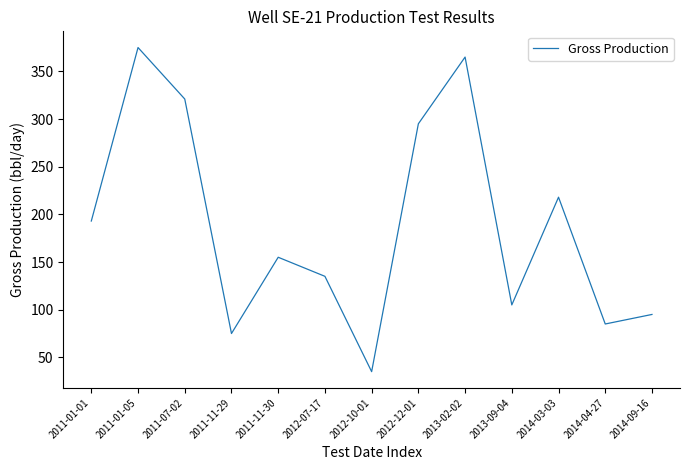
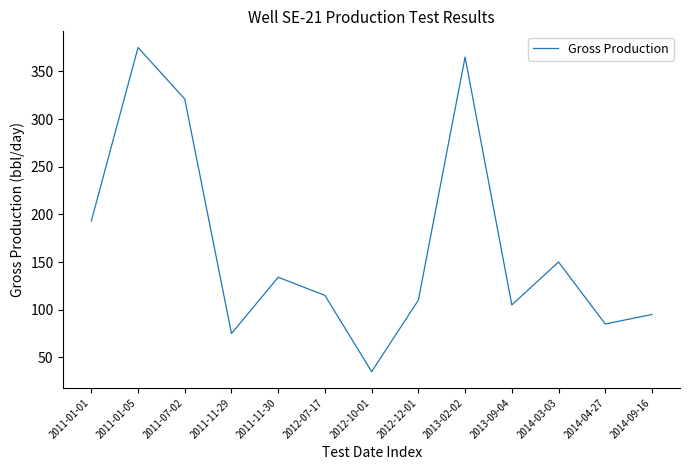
  {
    "2011-01-01": 190,
    "2011-01-05": 380,
    "2011-07-02": 320,
    "2011-11-29": 80,
-   "2011-11-30": 160,
-   "2012-07-17": 140,
+   "2011-11-30": 130,
+   "2012-07-17": 120,
    "2012-10-01": 40,
-   "2012-12-01": 300,
+   "2012-12-01": 110,
    "2013-02-02": 370,
    "2013-09-04": 110,
-   "2014-03-03": 220,
+   "2014-03-03": 150,
    "2014-04-27": 90,
    "2014-09-16": 100
  }
